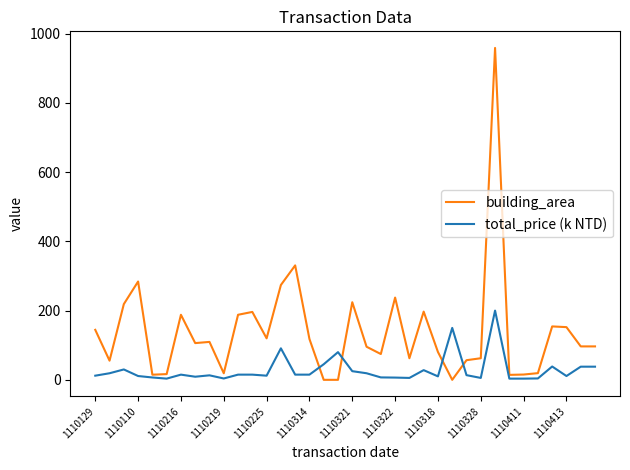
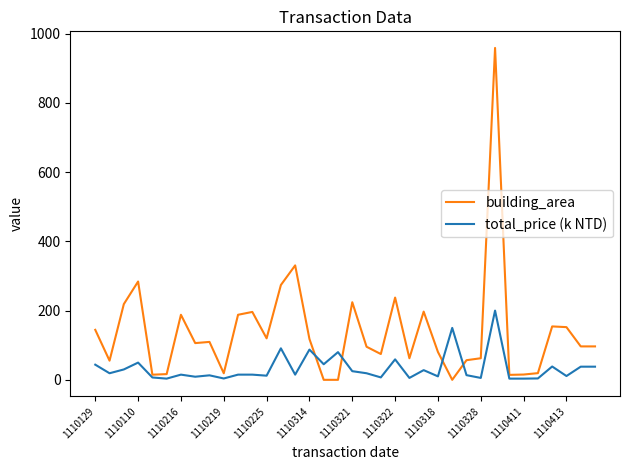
  {
    "building_area": {
      "1110129": 140,
      "1110110": 280,
      "1110314": 120,
      "1110322": 240,
      "1110318": 80,
      "1110411": 20
    },
    "total_price (k NTD)": {
-     "1110129": 10,
-     "1110110": 10,
-     "1110314": 20,
-     "1110322": 10,
+     "1110129": 40,
+     "1110110": 50,
+     "1110314": 90,
+     "1110322": 60,
      "1110318": 10,
      "1110411": 0
    }
  }
